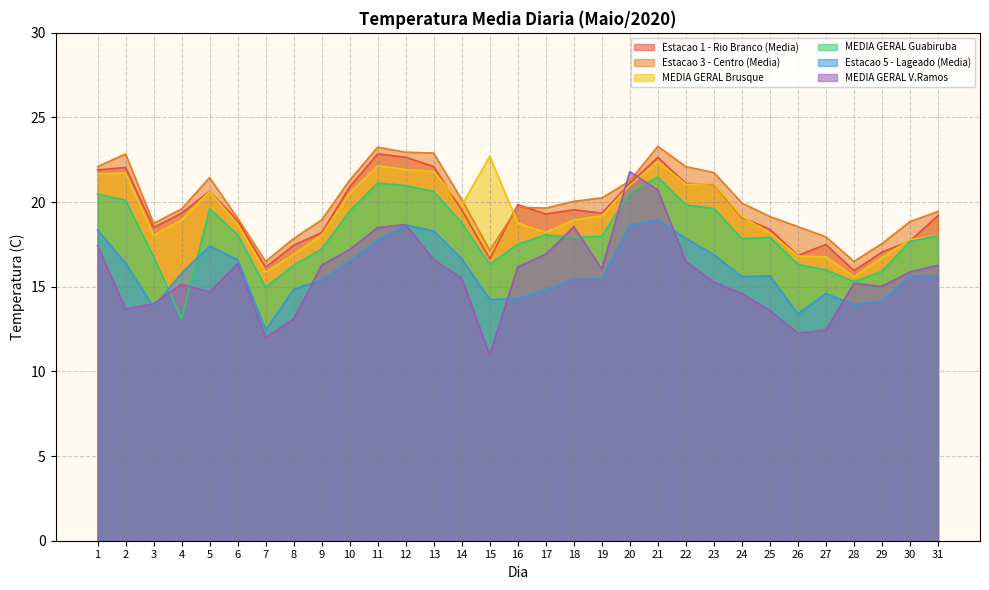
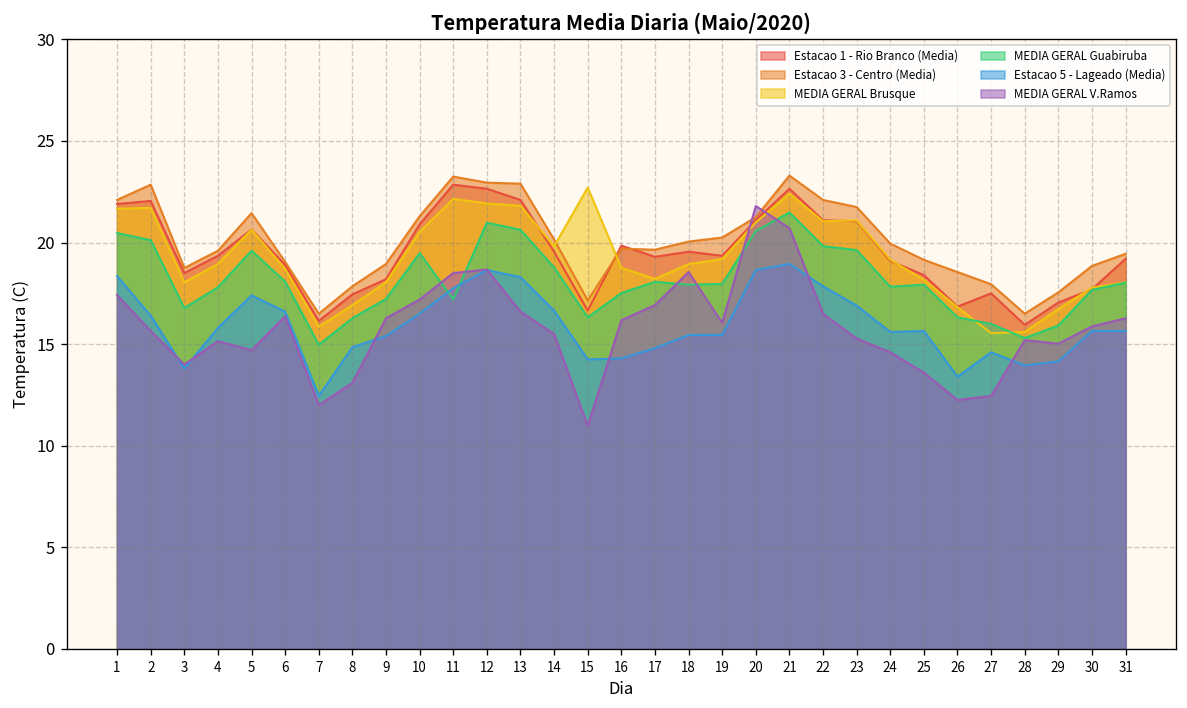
  {
    "MEDIA GERAL Brusque": {
      "1": 21.7,
      "2": 21.7,
      "3": 18.0,
      "4": 19.0,
      "6": 18.7,
      "7": 15.9,
      "8": 16.9,
      "9": 18.1,
      "10": 20.5,
      "11": 22.2,
      "12": 21.9,
      "13": 21.8,
      "14": 19.8,
      "15": 22.7,
      "16": 18.8,
      "18": 18.9,
      "19": 19.2,
      "21": 22.4,
      "25": 18.2,
-     "27": 16.8,
+     "27": 15.5,
      "28": 15.6,
      "29": 16.7
    },
    "MEDIA GERAL Guabiruba": {
      "1": 20.5,
      "2": 20.1,
      "3": 16.8,
-     "4": 13.1,
+     "4": 17.8,
      "5": 19.6,
      "6": 18.1,
      "7": 15.0,
      "8": 16.3,
      "9": 17.2,
      "10": 19.5,
-     "11": 21.1,
+     "11": 17.2,
      "12": 21.0,
      "13": 20.6,
      "14": 18.8,
      "15": 16.3,
      "16": 17.5,
      "18": 17.9,
      "19": 18.0,
      "20": 20.6,
      "21": 21.5,
      "22": 19.8,
      "23": 19.6,
      "24": 17.8,
      "25": 17.9,
      "26": 16.3,
      "27": 16.0,
      "29": 15.9
    },
    "Estacao 5 - Lageado (Media)": {
      "1": 18.4,
      "2": 16.4,
      "3": 13.8,
      "4": 15.8,
      "5": 17.4,
      "6": 16.6,
      "7": 12.5,
      "8": 14.9,
      "9": 15.4,
      "10": 16.5,
      "11": 17.8,
      "13": 18.3,
      "14": 16.7,
      "15": 14.3,
      "16": 14.3,
      "17": 14.8,
      "18": 15.5,
      "19": 15.5,
      "20": 18.7,
      "21": 19.0,
      "22": 17.9,
      "23": 16.9,
      "24": 15.6,
      "25": 15.7,
      "26": 13.4,
      "27": 14.6,
      "28": 14.0,
      "29": 14.2,
      "30": 15.7,
      "31": 15.7
    },
    "MEDIA GERAL V.Ramos": {
      "1": 17.4,
-     "2": 13.7,
+     "2": 15.7,
      "3": 14.0,
      "4": 15.2,
      "5": 14.7,
      "6": 16.4,
      "7": 12.0,
      "8": 13.1,
      "9": 16.3,
      "10": 17.2,
      "11": 18.5,
      "13": 16.6,
      "14": 15.5,
      "15": 11.0,
      "16": 16.2,
      "17": 16.9,
      "18": 18.6,
      "19": 16.1,
      "20": 21.8,
      "21": 20.7,
      "22": 16.5,
      "23": 15.3,
      "24": 14.6,
      "25": 13.6,
      "26": 12.3,
      "27": 12.5,
      "29": 15.0,
      "30": 15.9,
      "31": 16.3
    }
  }
